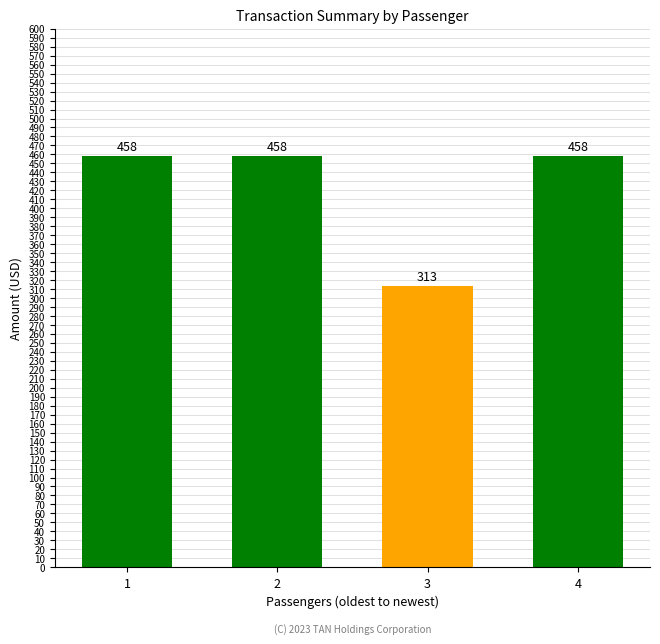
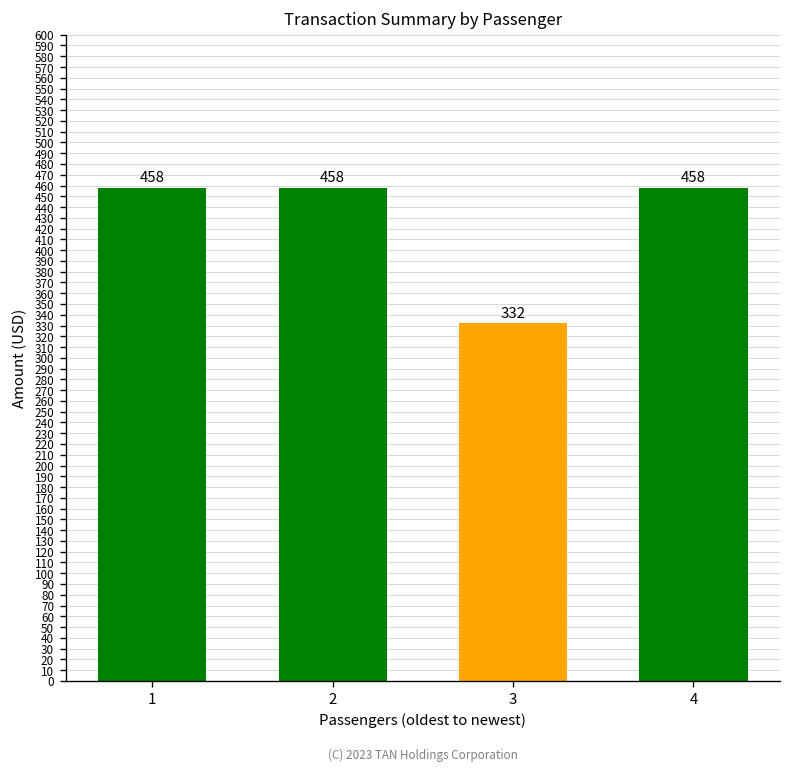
  {
    "1": 458,
    "2": 458,
-   "3": 313,
+   "3": 332,
    "4": 458
  }
